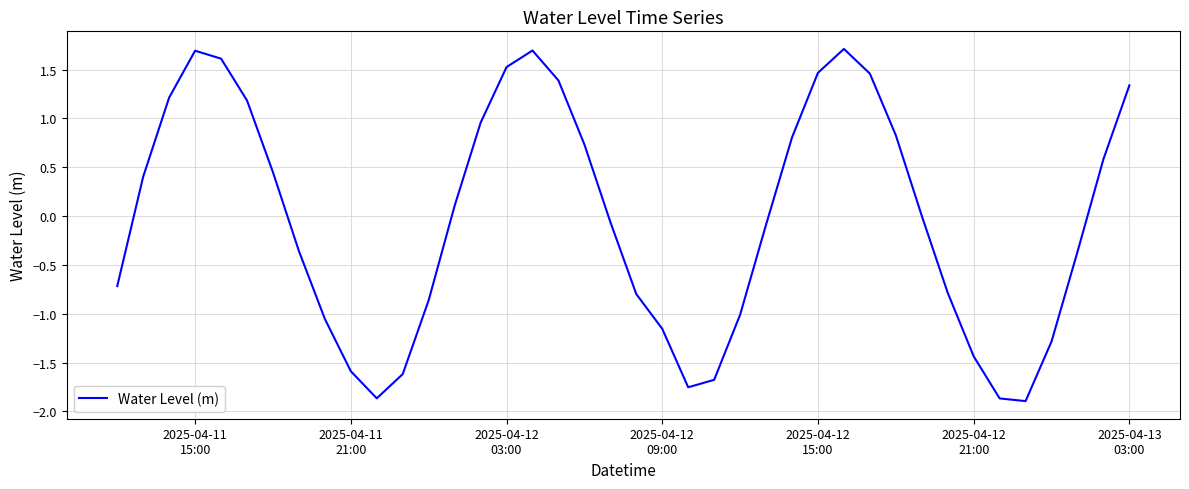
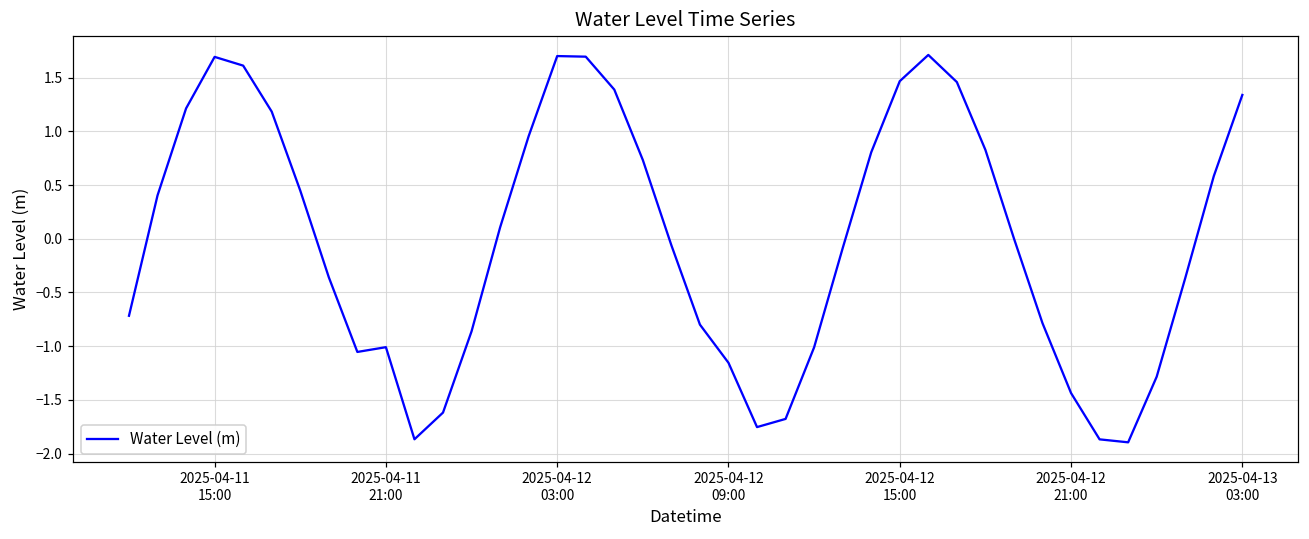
  {
    "2025-04-11 15:00": 1.7,
-   "2025-04-11 21:00": -1.6,
-   "2025-04-12 03:00": 1.5,
+   "2025-04-11 21:00": -1.0,
+   "2025-04-12 03:00": 1.7,
    "2025-04-12 09:00": -1.2,
    "2025-04-12 15:00": 1.5,
    "2025-04-12 21:00": -1.4,
    "2025-04-13 03:00": 1.3
  }
